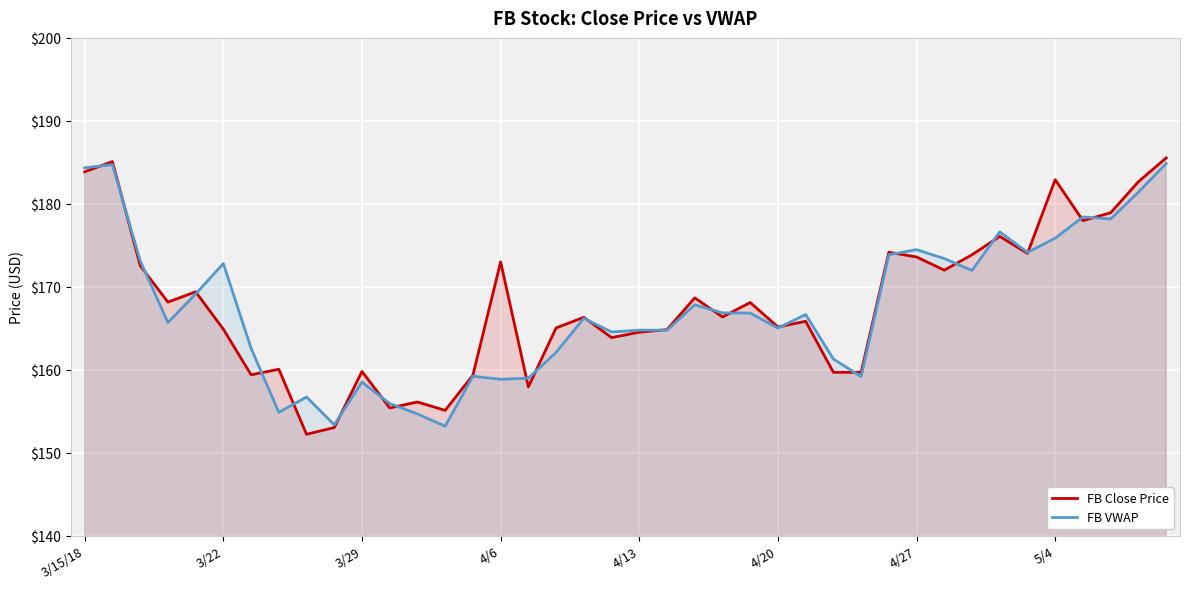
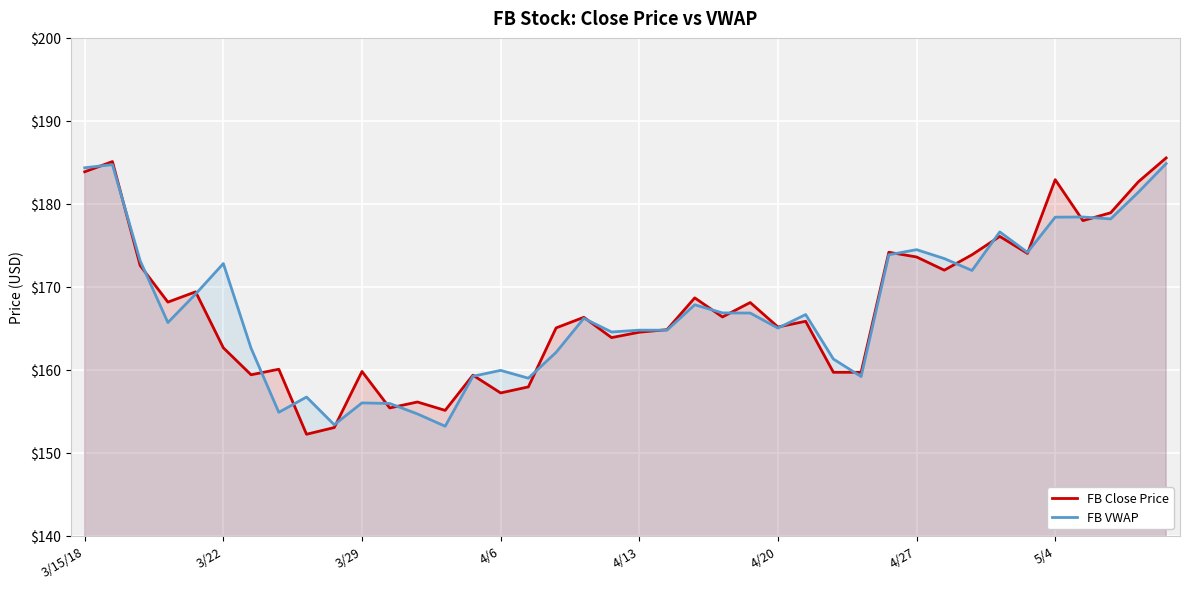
  {
    "FB Close Price": {
      "3/15/18": "$184",
-     "3/22": "$165",
+     "3/22": "$163",
      "3/29": "$160",
-     "4/6": "$173",
+     "4/6": "$157",
      "4/27": "$174",
      "5/4": "$183"
    },
    "FB VWAP": {
      "3/15/18": "$184",
      "3/22": "$173",
-     "3/29": "$159",
-     "4/6": "$159",
+     "3/29": "$156",
+     "4/6": "$160",
      "4/27": "$174",
-     "5/4": "$176"
+     "5/4": "$178"
    }
  }
